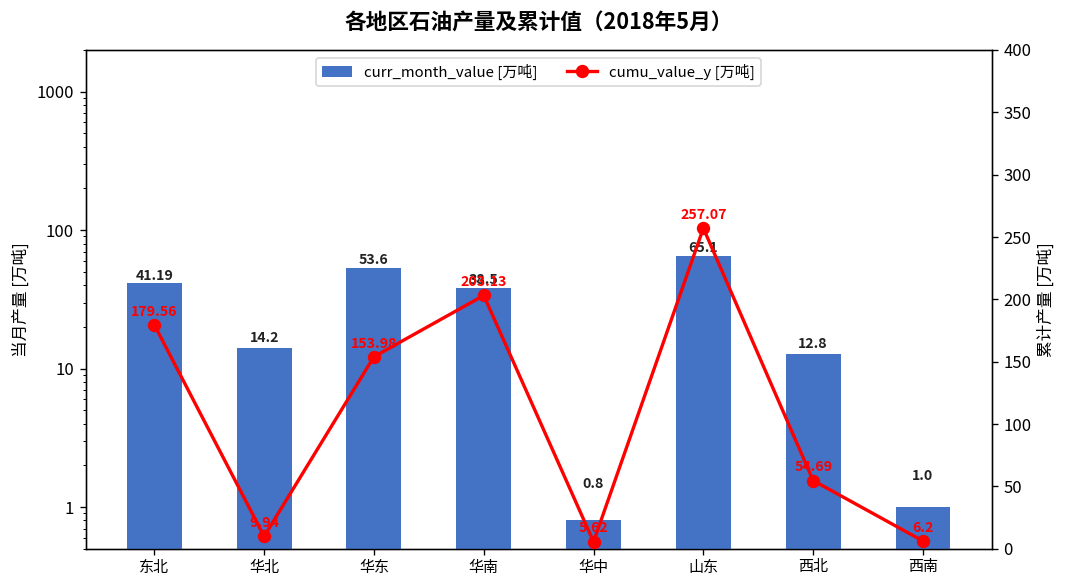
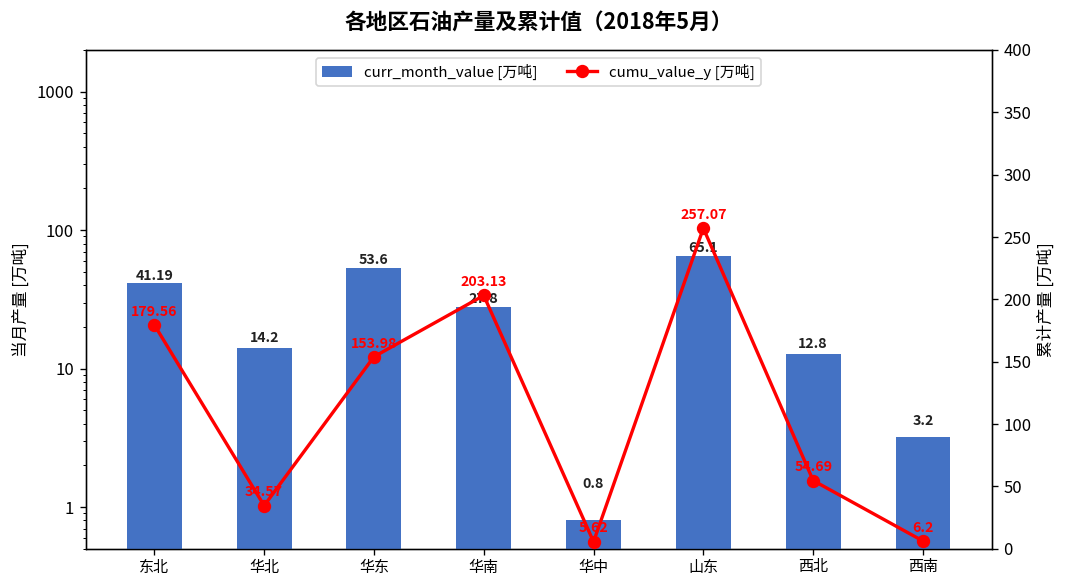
  {
    "curr_month_value [万吨]": {
      "东北": 41.19,
      "华北": 14.2,
      "华东": 53.6,
-     "华南": 38.5,
+     "华南": 27.8,
      "华中": 0.8,
      "山东": 65.1,
      "西北": 12.8,
-     "西南": 1.0
+     "西南": 3.2
    },
    "cumu_value_y [万吨]": {
      "东北": 179.56,
-     "华北": 9.94,
+     "华北": 34.57,
      "华东": 153.98,
      "华中": 5.62,
      "山东": 257.07,
      "西北": 54.69,
      "西南": 6.2
    }
  }
